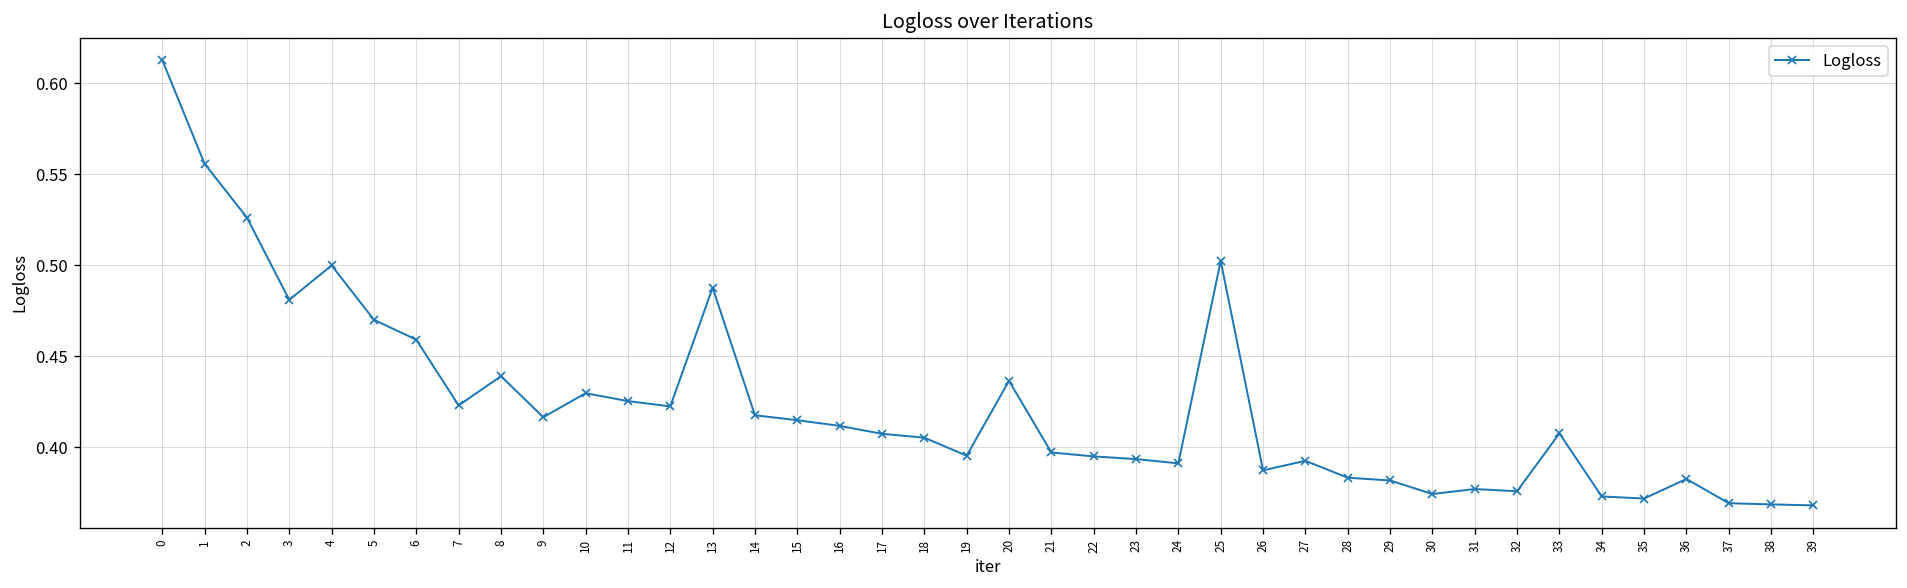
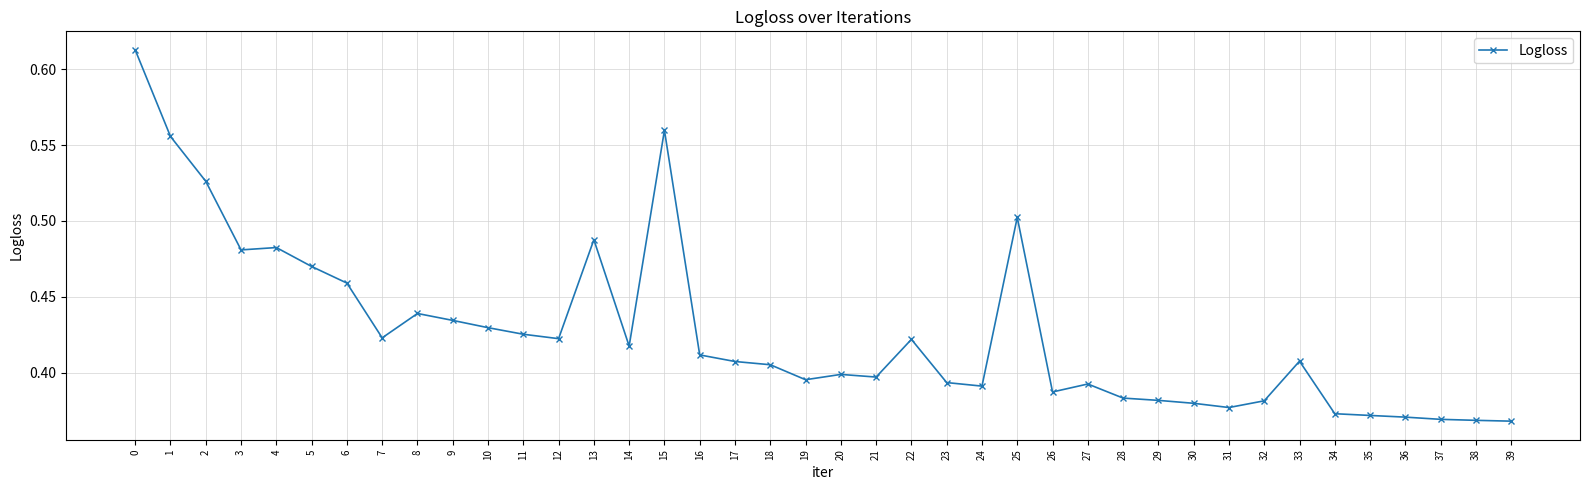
  {
    "0": 0.613,
    "1": 0.556,
    "2": 0.526,
    "3": 0.481,
-   "4": 0.500,
+   "4": 0.483,
    "5": 0.470,
    "6": 0.459,
    "7": 0.423,
    "8": 0.439,
-   "9": 0.417,
+   "9": 0.434,
    "10": 0.430,
    "11": 0.425,
    "12": 0.422,
    "13": 0.488,
    "14": 0.418,
-   "15": 0.415,
+   "15": 0.560,
    "16": 0.412,
    "17": 0.407,
    "18": 0.405,
    "19": 0.395,
-   "20": 0.436,
+   "20": 0.399,
    "21": 0.397,
-   "22": 0.395,
+   "22": 0.422,
    "23": 0.394,
    "24": 0.391,
    "25": 0.502,
    "26": 0.387,
    "27": 0.393,
    "28": 0.383,
    "29": 0.382,
-   "30": 0.374,
+   "30": 0.380,
    "31": 0.377,
-   "32": 0.376,
+   "32": 0.381,
    "33": 0.408,
    "34": 0.373,
    "35": 0.372,
-   "36": 0.383,
+   "36": 0.371,
    "37": 0.369,
    "38": 0.369,
    "39": 0.368
  }
